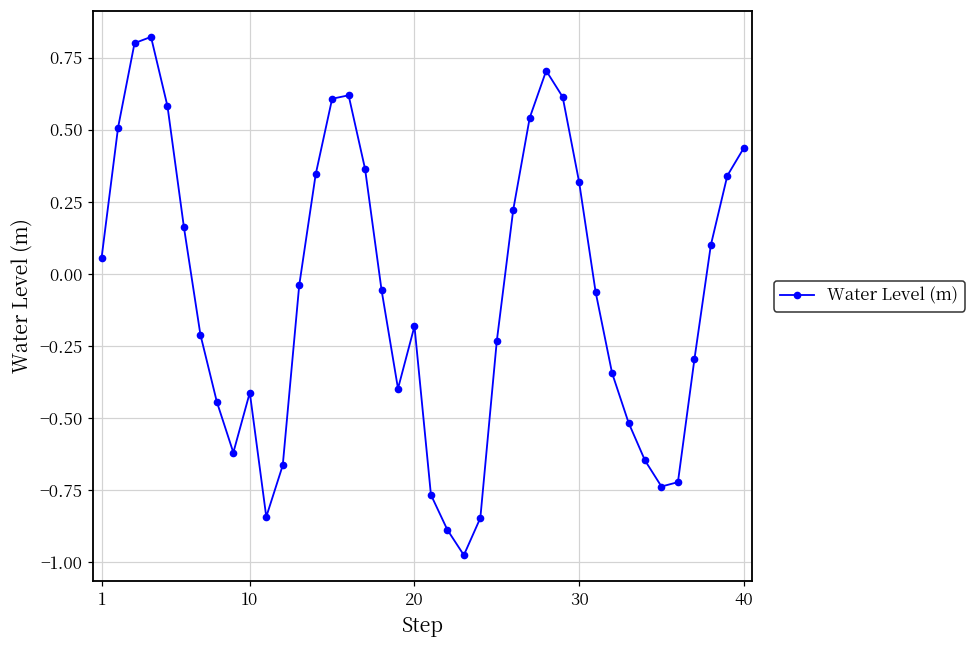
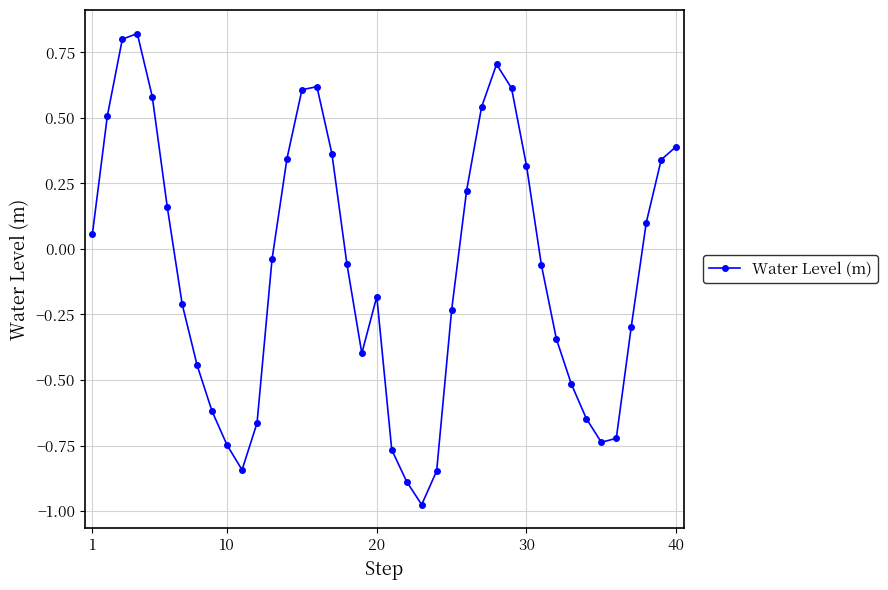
  {
    "1": 0.06,
-   "10": -0.41,
+   "10": -0.75,
    "20": -0.18,
    "30": 0.32,
-   "40": 0.44
+   "40": 0.39
  }
